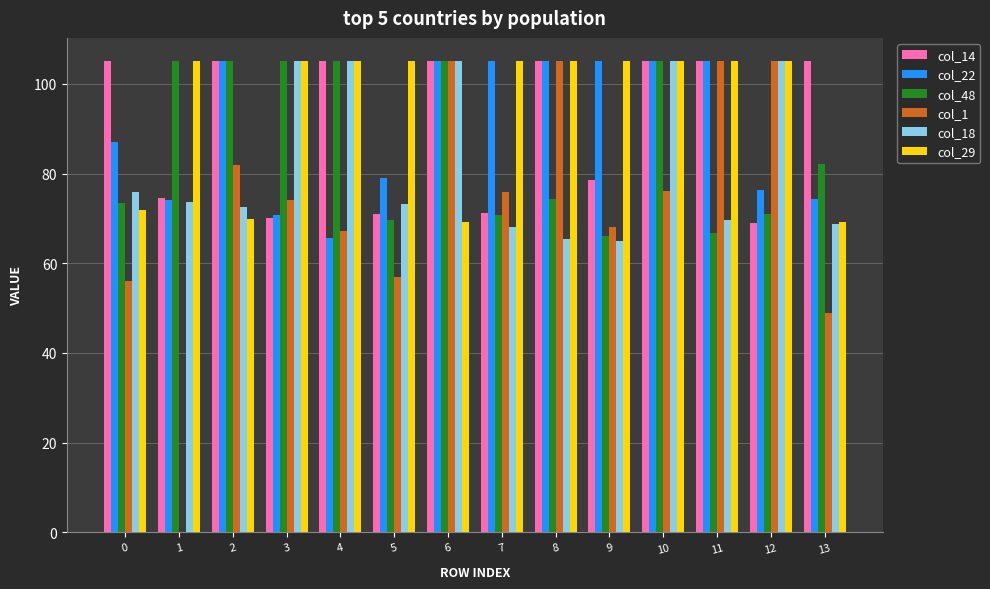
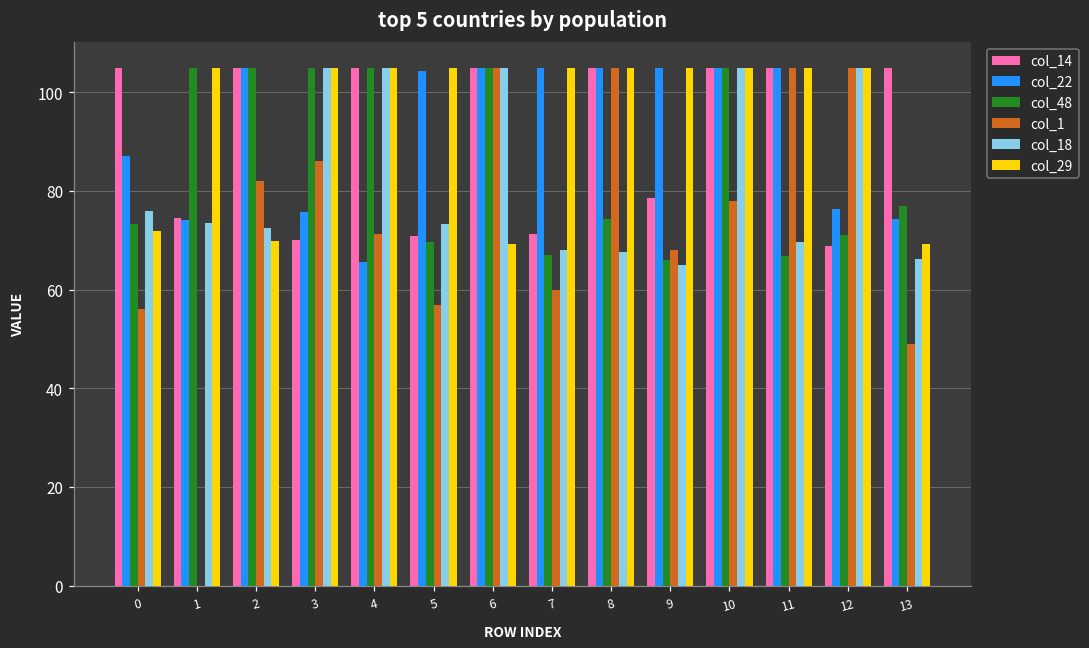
  {
    "col_14": {
      "0": 105,
      "1": 75,
      "2": 105,
      "3": 70,
      "4": 105,
      "5": 71,
      "6": 105,
      "7": 71,
      "8": 105,
      "9": 79,
      "10": 105,
      "11": 105,
      "12": 69,
      "13": 105
    },
    "col_22": {
      "0": 87,
      "1": 74,
      "2": 105,
-     "3": 71,
+     "3": 76,
      "4": 66,
-     "5": 79,
+     "5": 104,
      "6": 105,
      "7": 105,
      "8": 105,
      "9": 105,
      "10": 105,
      "11": 105,
      "12": 76,
      "13": 74
    },
    "col_48": {
      "0": 73,
      "1": 105,
      "2": 105,
      "3": 105,
      "4": 105,
      "5": 70,
      "6": 105,
-     "7": 71,
+     "7": 67,
      "8": 74,
      "9": 66,
      "10": 105,
      "11": 67,
      "12": 71,
-     "13": 82
+     "13": 77
    },
    "col_1": {
      "0": 56,
      "1": 0,
      "2": 82,
-     "3": 74,
-     "4": 67,
+     "3": 86,
+     "4": 71,
      "5": 57,
      "6": 105,
-     "7": 76,
+     "7": 60,
      "8": 105,
      "9": 68,
-     "10": 76,
+     "10": 78,
      "11": 105,
      "12": 105,
      "13": 49
    },
    "col_18": {
      "0": 76,
      "1": 74,
      "2": 73,
      "3": 105,
      "4": 105,
      "5": 73,
      "6": 105,
      "7": 68,
-     "8": 65,
+     "8": 68,
      "9": 65,
      "10": 105,
      "11": 70,
      "12": 105,
-     "13": 69
+     "13": 66
    },
    "col_29": {
      "0": 72,
      "1": 105,
      "2": 70,
      "3": 105,
      "4": 105,
      "5": 105,
      "6": 69,
      "7": 105,
      "8": 105,
      "9": 105,
      "10": 105,
      "11": 105,
      "12": 105,
      "13": 69
    }
  }
